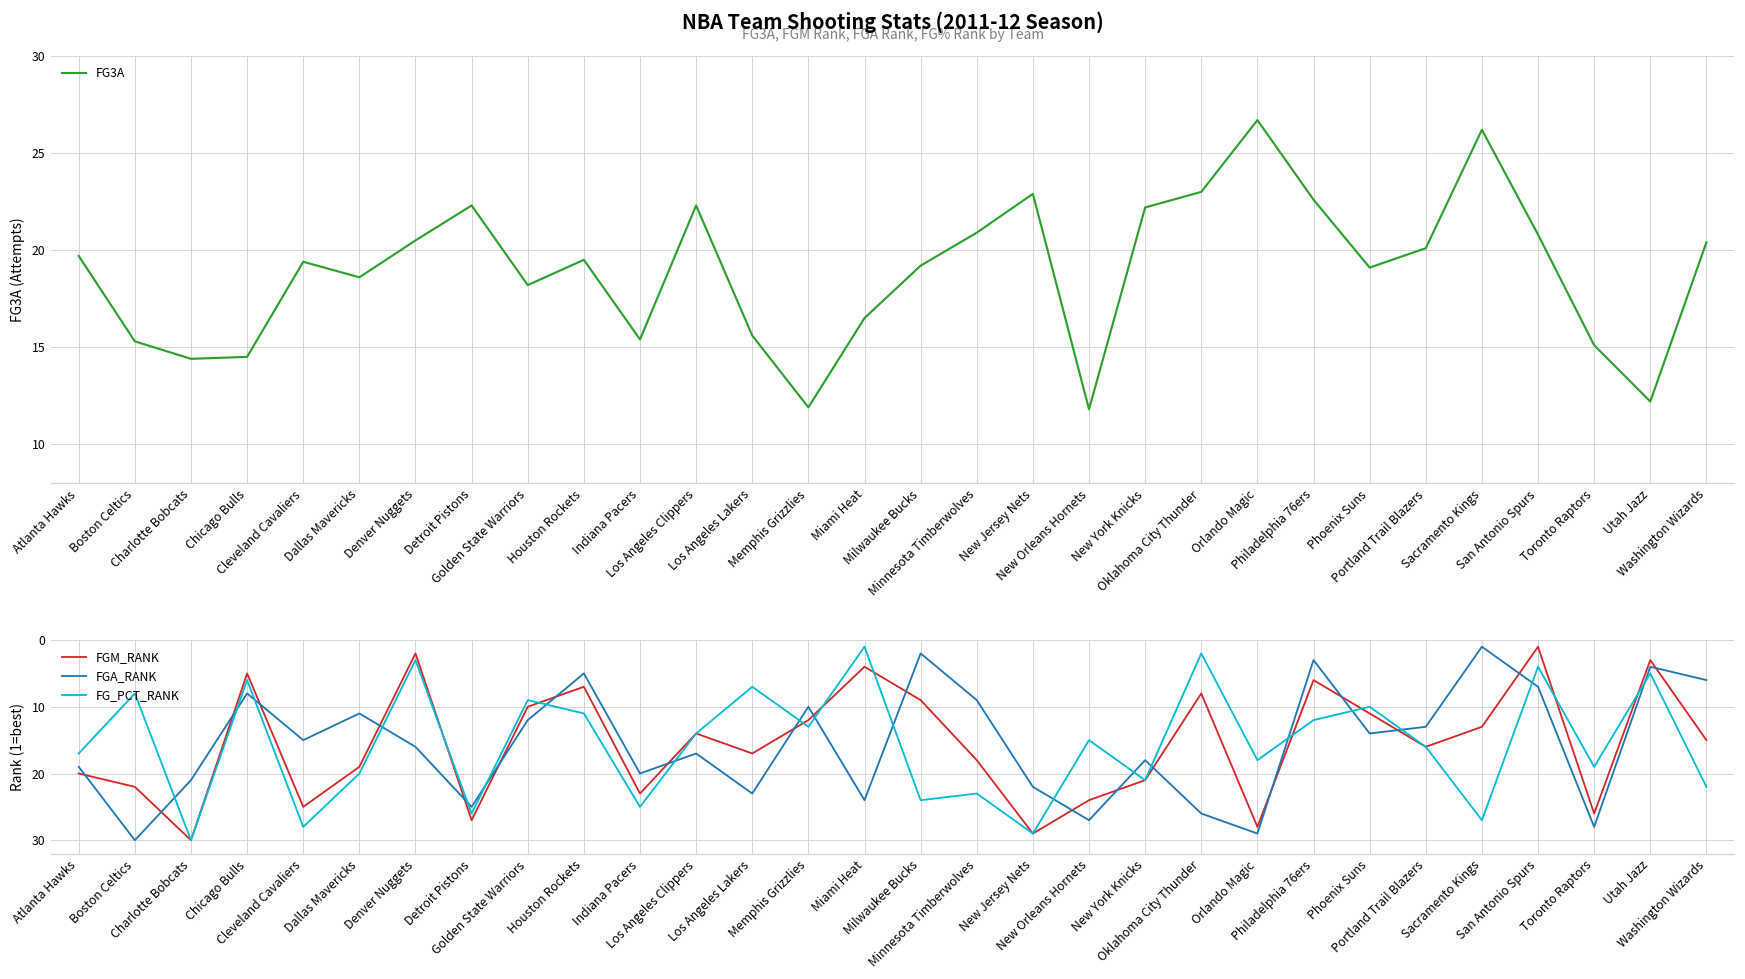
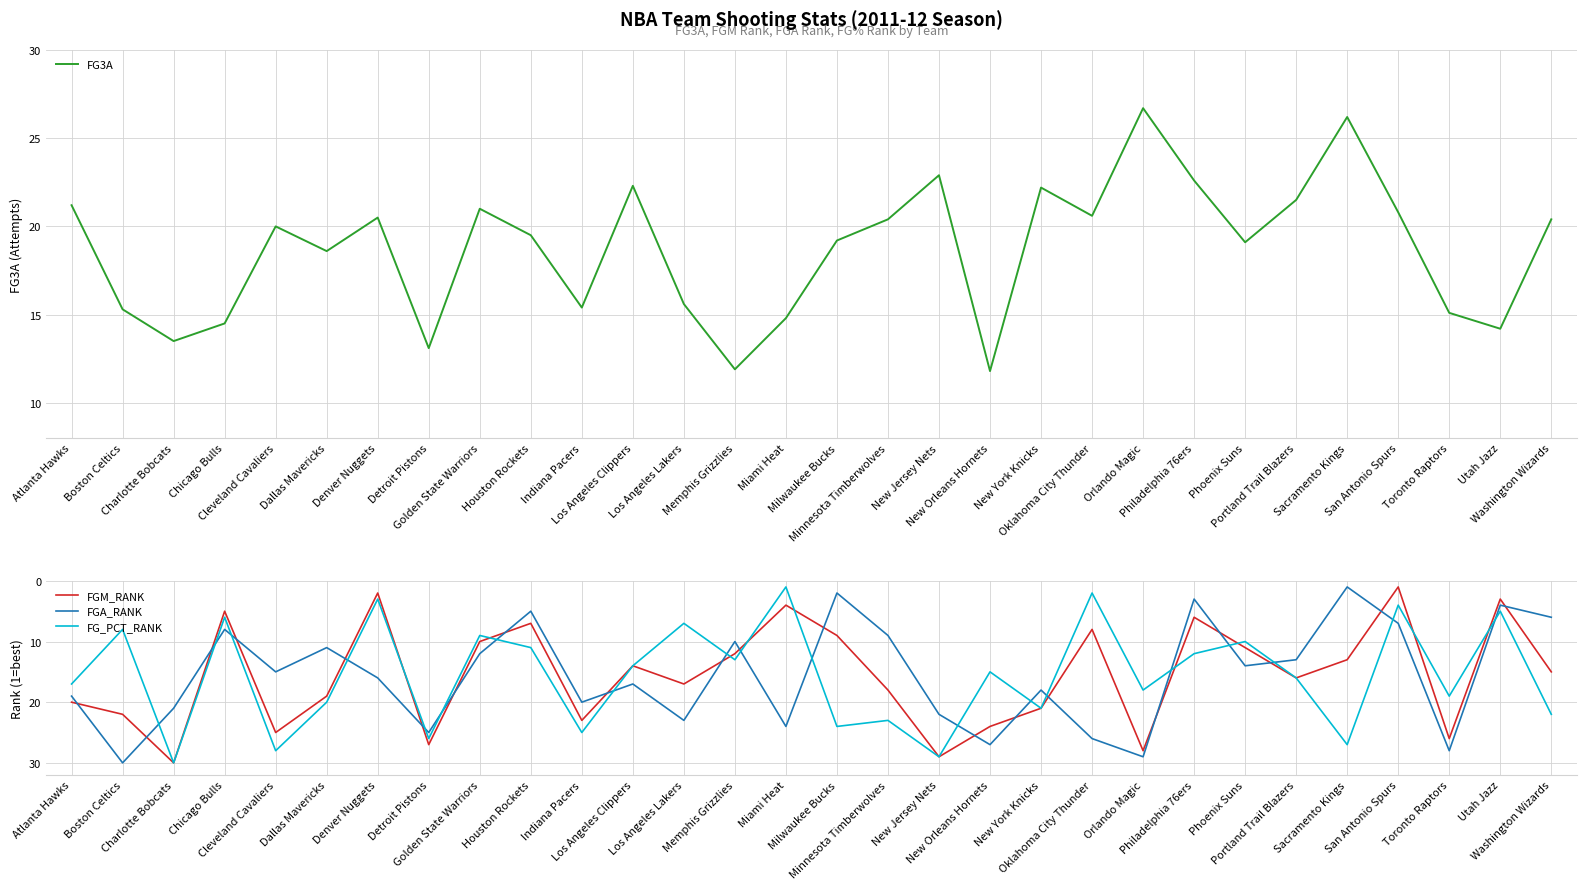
  {
    "NBA Team Shooting Stats (2011-12 Season)": {
-     "Atlanta Hawks": 19.7,
+     "Atlanta Hawks": 21.2,
      "Boston Celtics": 15.3,
-     "Charlotte Bobcats": 14.4,
+     "Charlotte Bobcats": 13.5,
      "Chicago Bulls": 14.5,
-     "Cleveland Cavaliers": 19.4,
+     "Cleveland Cavaliers": 20.0,
      "Dallas Mavericks": 18.6,
      "Denver Nuggets": 20.5,
-     "Detroit Pistons": 22.3,
-     "Golden State Warriors": 18.2,
+     "Detroit Pistons": 13.1,
+     "Golden State Warriors": 21.0,
      "Houston Rockets": 19.5,
      "Indiana Pacers": 15.4,
      "Los Angeles Clippers": 22.3,
      "Los Angeles Lakers": 15.6,
      "Memphis Grizzlies": 11.9,
-     "Miami Heat": 16.5,
+     "Miami Heat": 14.8,
      "Milwaukee Bucks": 19.2,
-     "Minnesota Timberwolves": 20.9,
+     "Minnesota Timberwolves": 20.4,
      "New Jersey Nets": 22.9,
      "New Orleans Hornets": 11.8,
      "New York Knicks": 22.2,
-     "Oklahoma City Thunder": 23.0,
+     "Oklahoma City Thunder": 20.6,
      "Orlando Magic": 26.7,
      "Philadelphia 76ers": 22.6,
      "Phoenix Suns": 19.1,
-     "Portland Trail Blazers": 20.1,
+     "Portland Trail Blazers": 21.5,
      "Sacramento Kings": 26.2,
      "San Antonio Spurs": 20.8,
      "Toronto Raptors": 15.1,
-     "Utah Jazz": 12.2,
+     "Utah Jazz": 14.2,
      "Washington Wizards": 20.4
    }
  }
